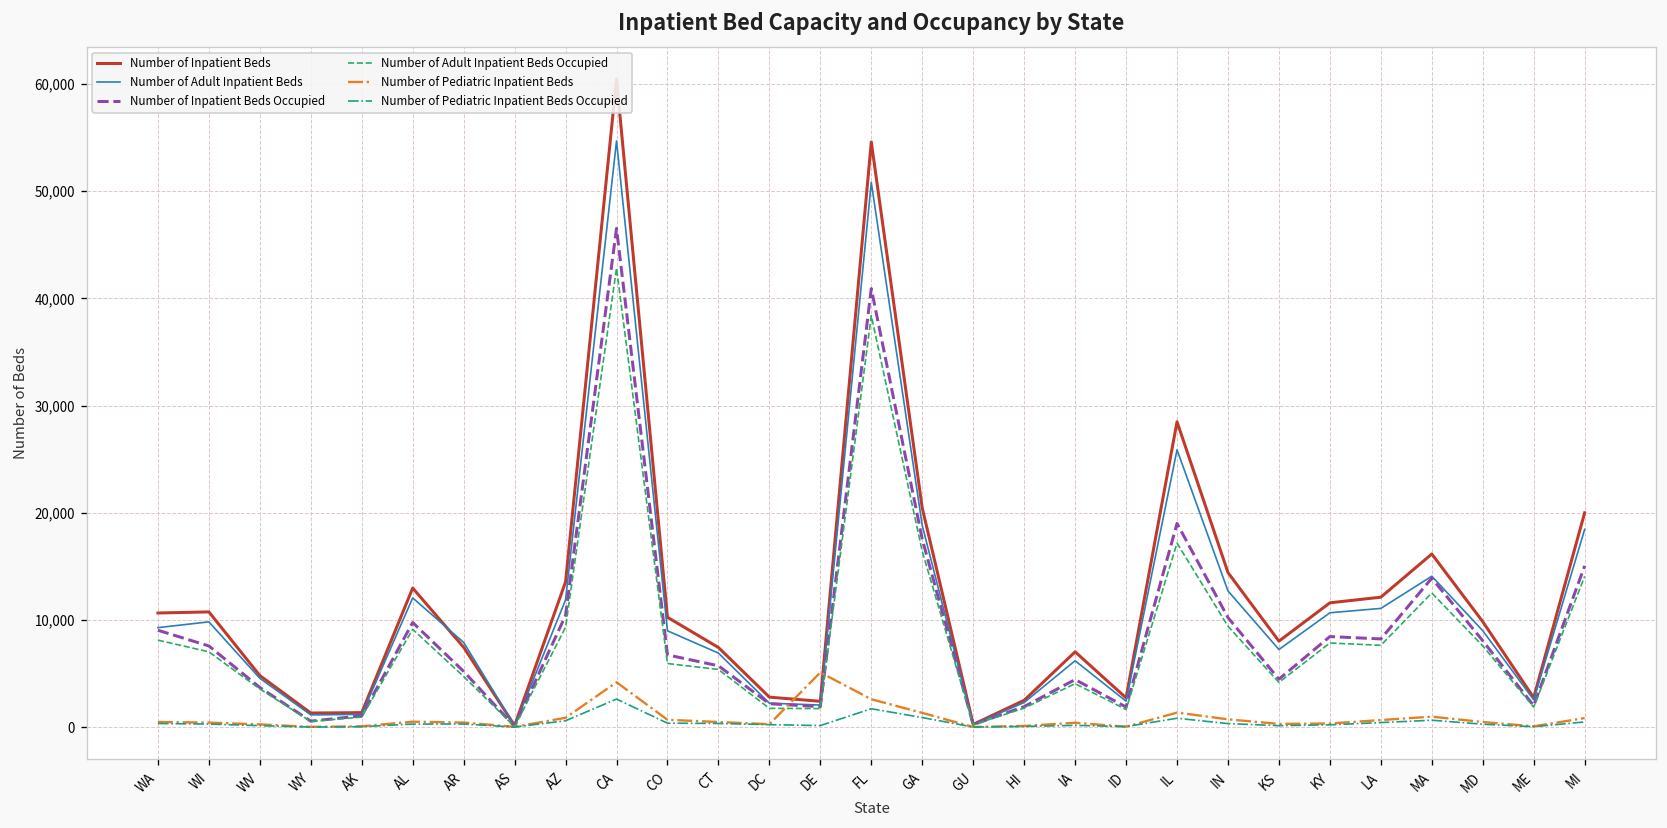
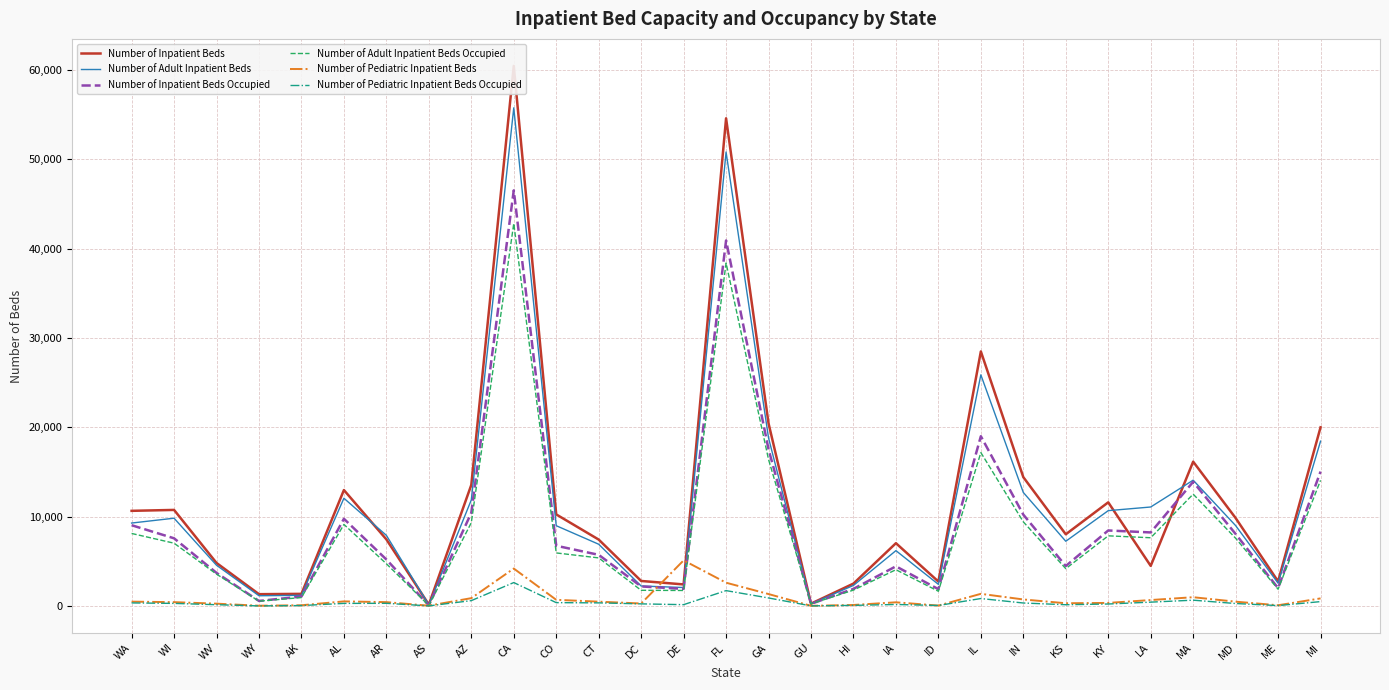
  {
    "Number of Inpatient Beds": {
      "WA": "11,000",
      "WI": "11,000",
      "AL": "13,000",
      "AR": "7,000",
      "AZ": "14,000",
      "CO": "10,000",
      "CT": "7,000",
      "DC": "3,000",
      "DE": "2,000",
      "FL": "55,000",
      "GA": "20,000",
      "IA": "7,000",
      "ID": "3,000",
      "IL": "28,000",
      "IN": "14,000",
      "KS": "8,000",
      "KY": "12,000",
-     "LA": "12,000",
+     "LA": "4,000",
      "MA": "16,000",
      "MD": "10,000",
      "MI": "20,000"
    },
    "Number of Adult Inpatient Beds": {
      "WI": "10,000",
      "AL": "12,000",
      "AR": "8,000",
      "AZ": "12,000",
-     "CA": "55,000",
+     "CA": "56,000",
      "CO": "9,000",
      "CT": "7,000",
      "FL": "51,000",
      "GA": "19,000",
      "IA": "6,000",
      "ID": "2,000",
      "IL": "26,000",
      "IN": "13,000",
      "KS": "7,000",
      "KY": "11,000",
      "LA": "11,000",
      "MD": "9,000",
      "MI": "18,000"
    },
    "Number of Inpatient Beds Occupied": {
      "WI": "8,000",
      "AL": "10,000",
      "AR": "5,000",
      "AZ": "10,000",
      "CA": "47,000",
      "CO": "7,000",
      "CT": "6,000",
      "FL": "41,000",
      "GA": "18,000",
      "IA": "4,000",
      "IL": "19,000",
      "IN": "10,000",
      "KS": "4,000",
      "KY": "8,000",
      "LA": "8,000",
      "MD": "8,000",
      "MI": "15,000"
    },
    "Number of Pediatric Inpatient Beds": {
      "CA": "4,000",
      "CO": "1,000",
      "DE": "5,000",
      "FL": "3,000",
      "GA": "1,000",
      "IL": "1,000",
      "IN": "1,000",
      "MA": "1,000",
      "MI": "1,000"
    }
  }
